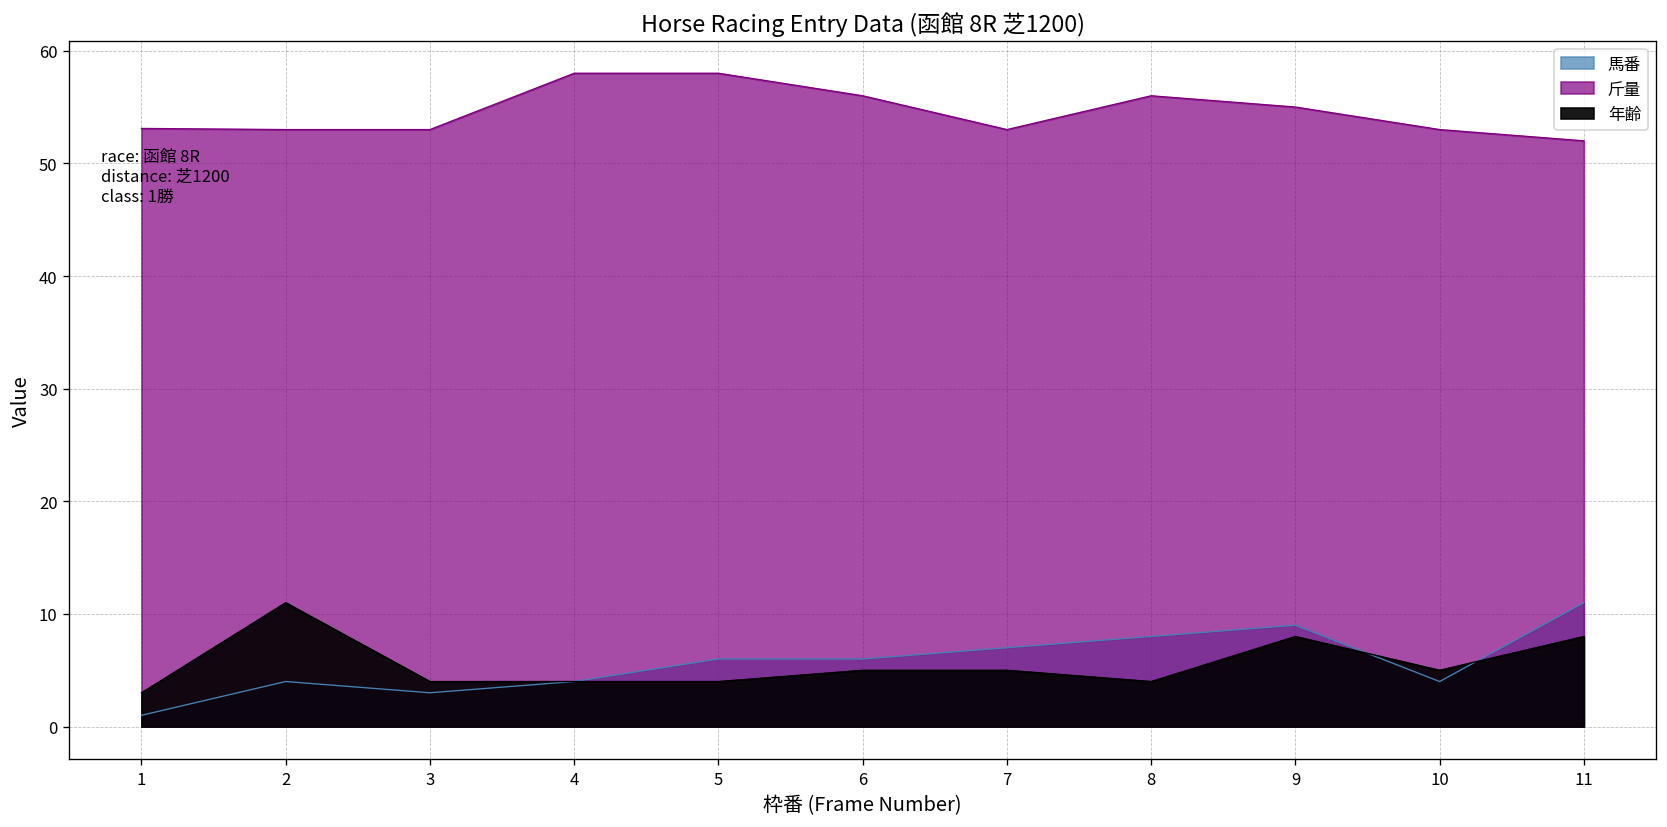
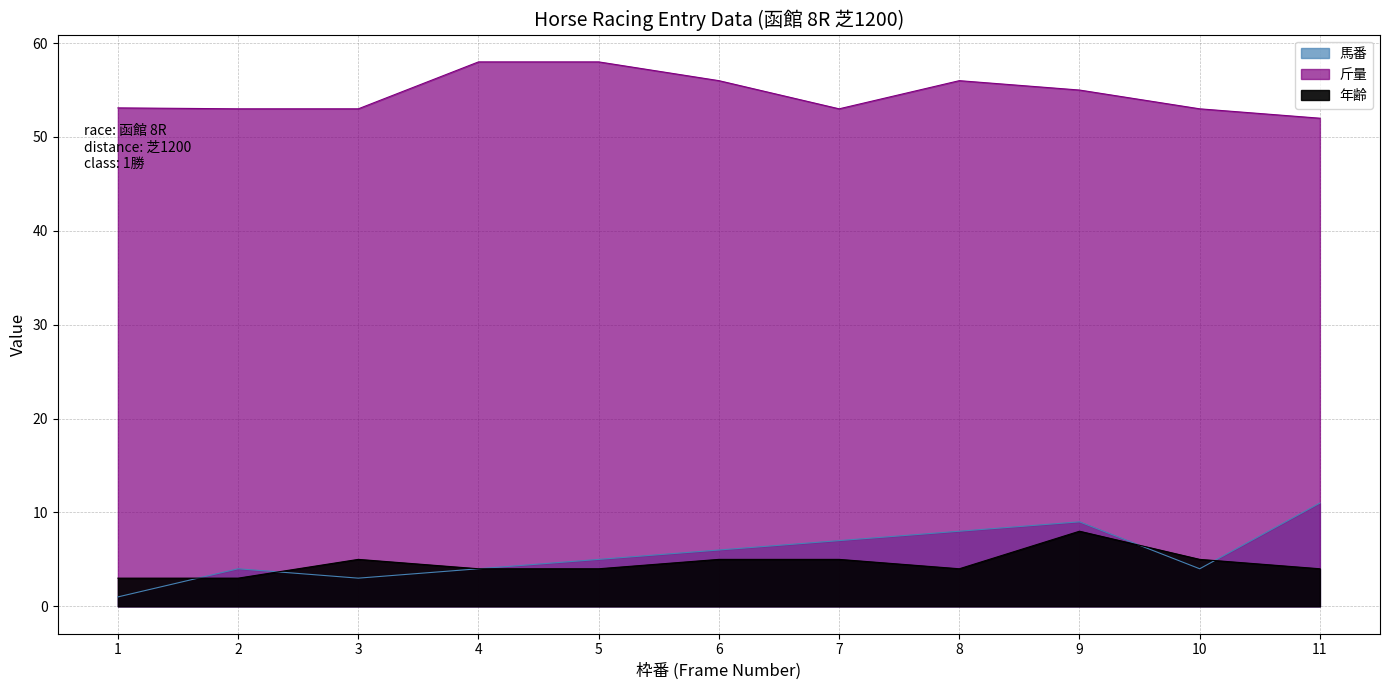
  {
    "馬番": {
      "1": 1,
      "2": 4,
      "3": 3,
-     "5": 6,
+     "5": 5,
      "6": 6,
      "7": 7,
      "8": 8,
      "9": 9,
      "10": 4,
      "11": 11
    },
    "斤量": {
      "2": 53,
      "3": 53,
      "4": 58,
      "5": 58,
      "6": 56,
      "7": 53,
      "8": 56,
      "9": 55,
      "10": 53,
      "11": 52
    },
    "年齢": {
      "1": 3,
-     "2": 11,
-     "3": 4,
+     "2": 3,
+     "3": 5,
      "5": 4,
      "6": 5,
      "7": 5,
      "8": 4,
      "9": 8,
      "10": 5,
-     "11": 8
+     "11": 4
    }
  }
